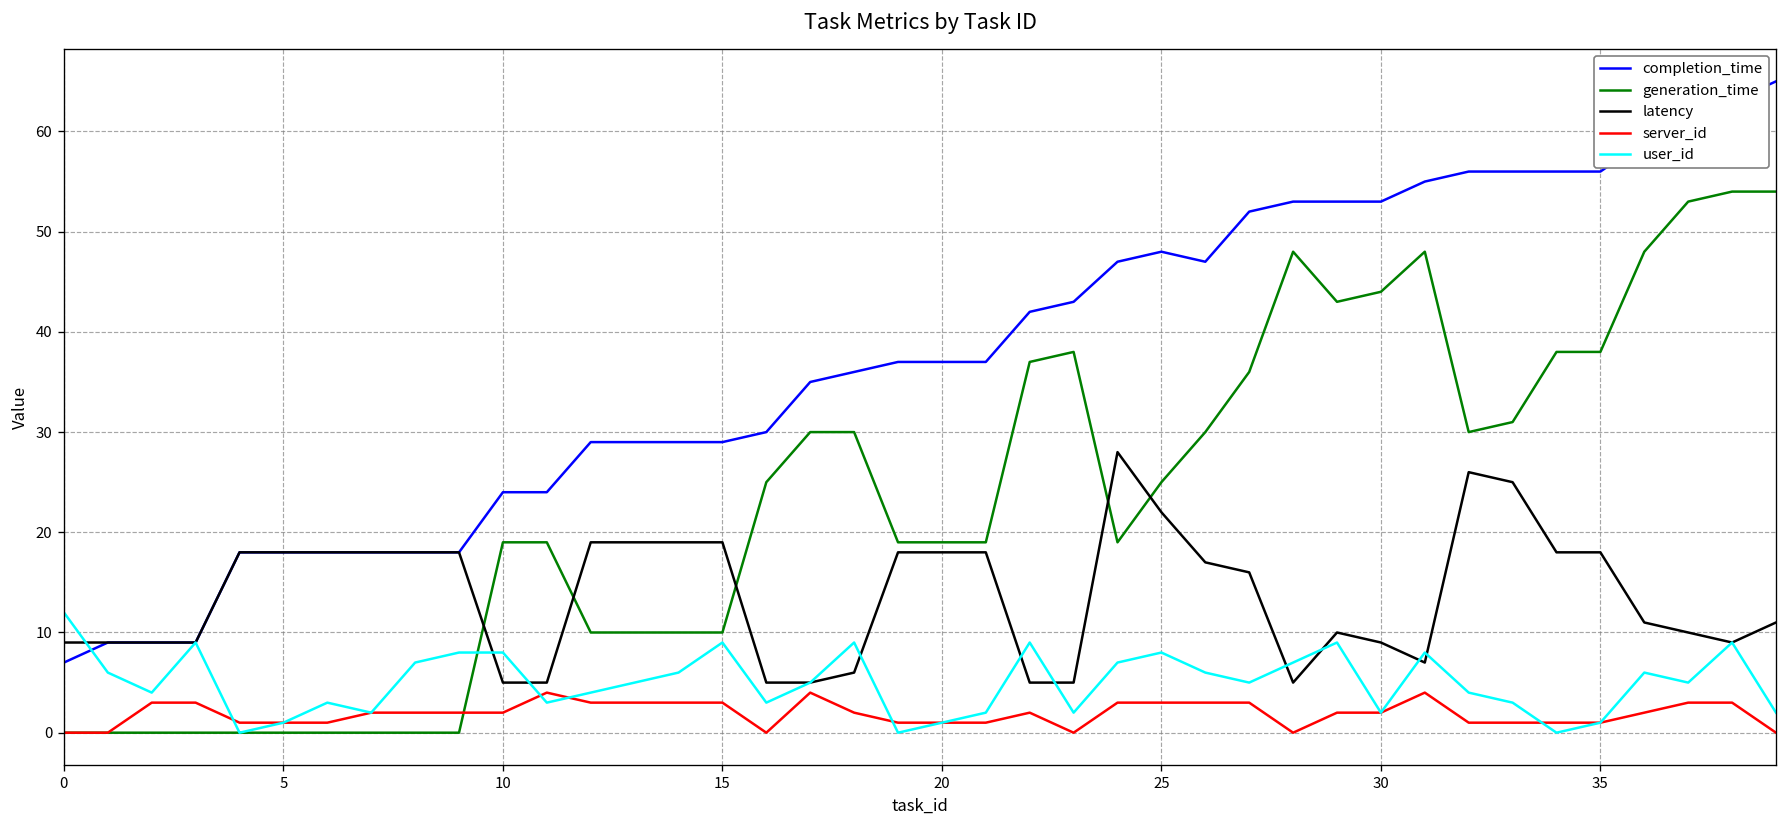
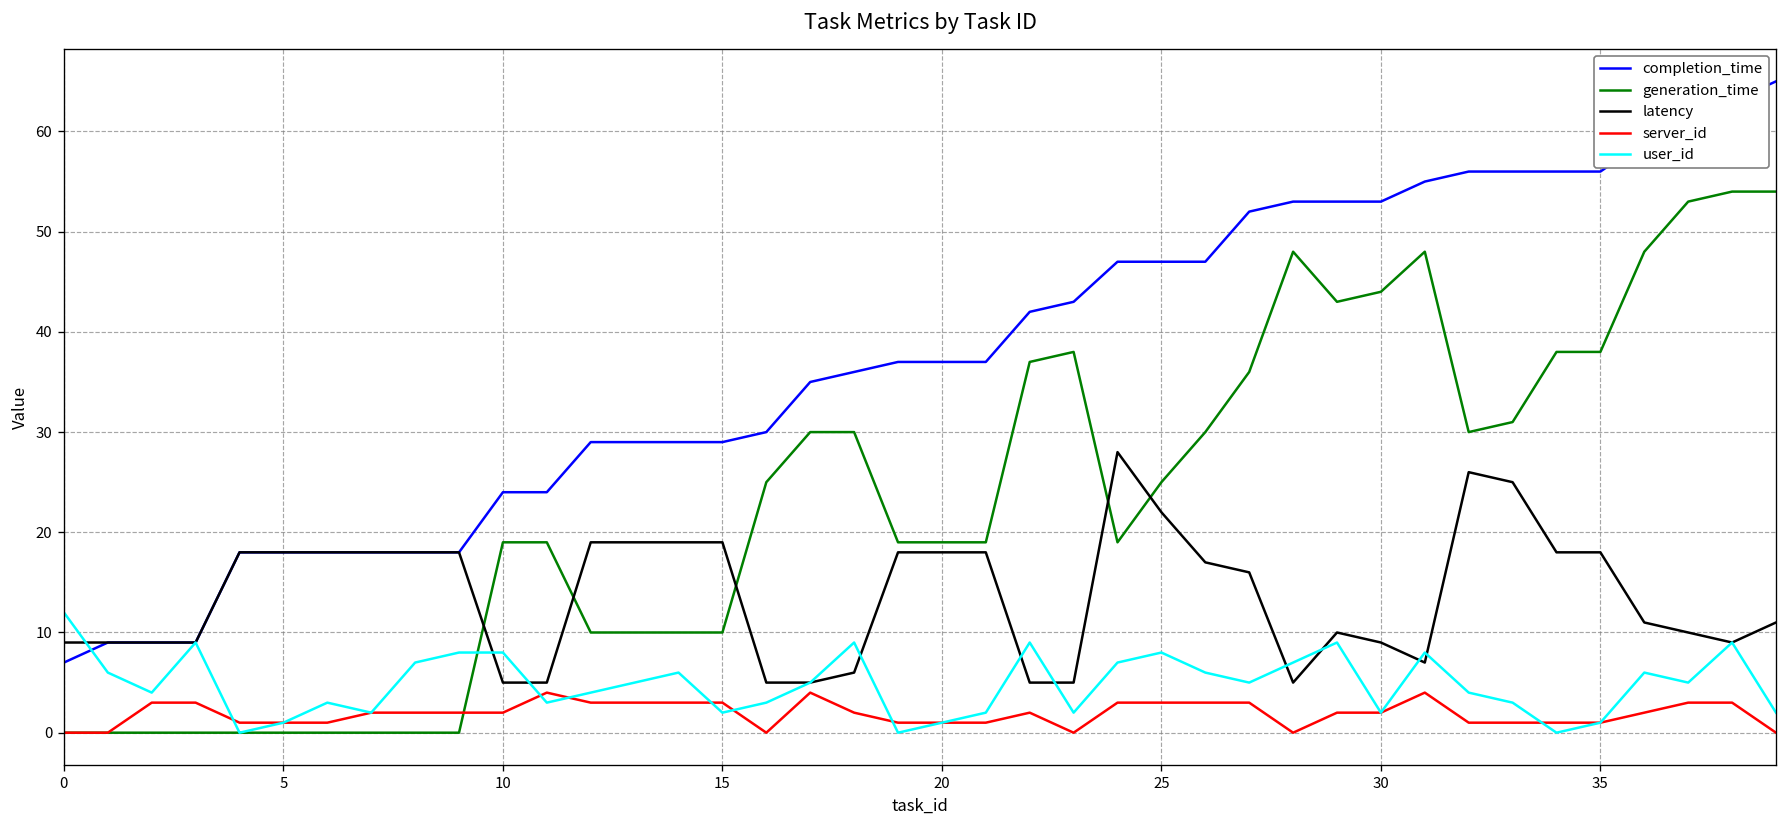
  {
    "completion_time": {
      "0": 7,
      "10": 24,
      "15": 29,
      "20": 37,
-     "25": 48,
+     "25": 47,
      "30": 53
    },
    "generation_time": {
      "5": 0,
      "10": 19,
      "15": 10,
      "20": 19,
      "25": 25,
      "30": 44,
      "35": 38
    },
    "latency": {
      "0": 9,
      "10": 5,
      "15": 19,
      "20": 18,
      "25": 22,
      "30": 9,
      "35": 18
    },
    "server_id": {
      "10": 2,
      "15": 3,
      "25": 3
    },
    "user_id": {
      "0": 12,
      "10": 8,
-     "15": 9,
+     "15": 2,
      "25": 8
    }
  }
